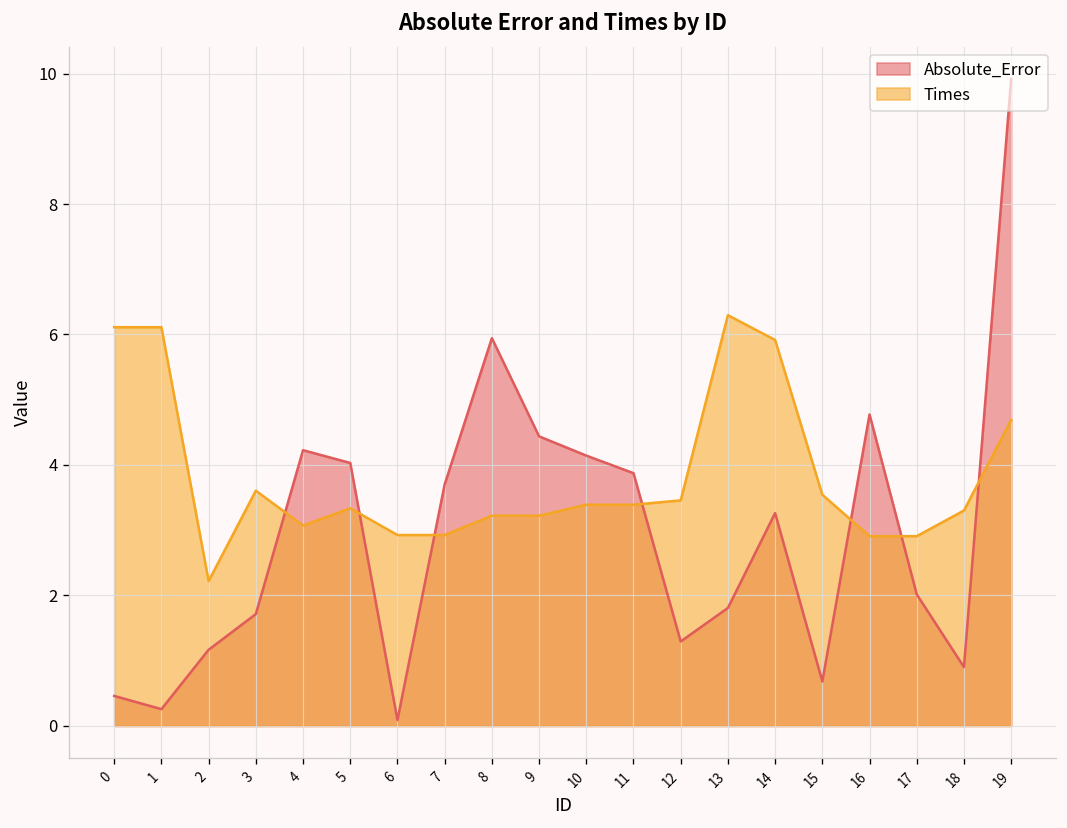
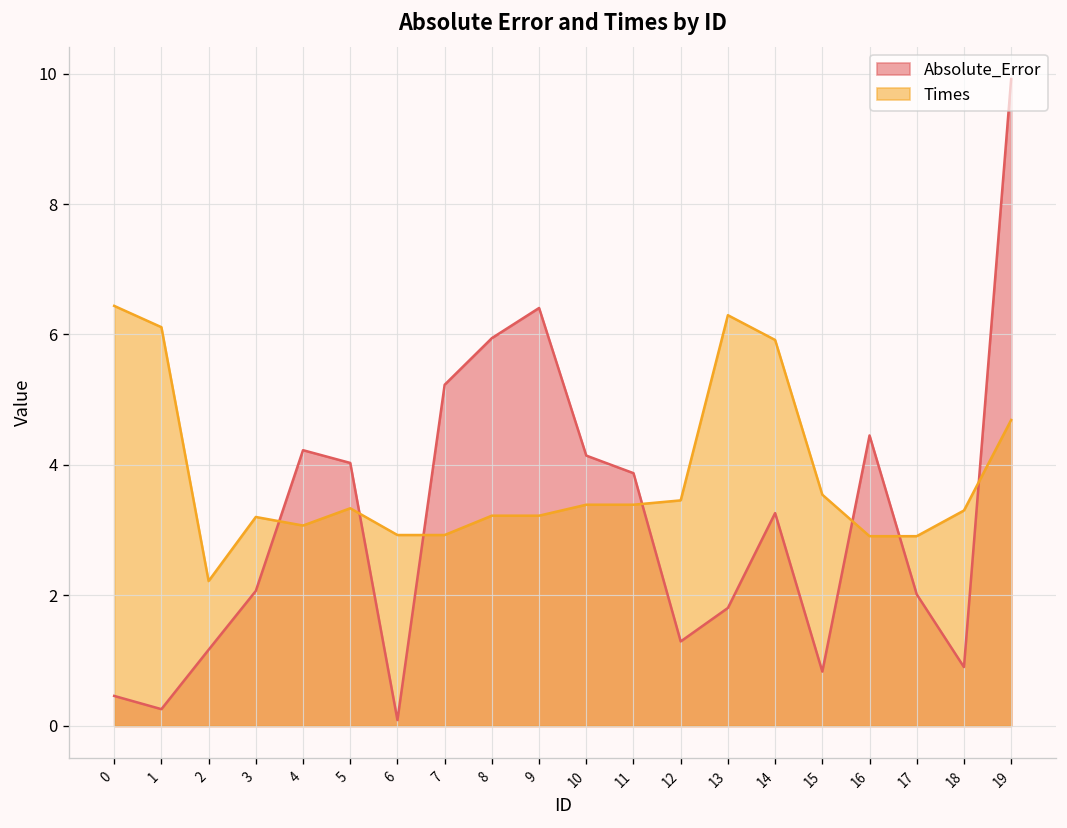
  {
    "Absolute_Error": {
      "0": 0.5,
      "1": 0.3,
      "2": 1.2,
-     "3": 1.7,
+     "3": 2.1,
      "4": 4.2,
      "5": 4.0,
      "6": 0.1,
-     "7": 3.7,
+     "7": 5.2,
      "8": 5.9,
-     "9": 4.4,
+     "9": 6.4,
      "10": 4.1,
      "11": 3.9,
      "12": 1.3,
      "13": 1.8,
      "14": 3.3,
-     "15": 0.7,
-     "16": 4.8,
+     "15": 0.8,
+     "16": 4.5,
      "17": 2.0,
      "18": 0.9
    },
    "Times": {
-     "0": 6.1,
+     "0": 6.4,
      "1": 6.1,
      "2": 2.2,
-     "3": 3.6,
+     "3": 3.2,
      "4": 3.1,
      "5": 3.3,
      "6": 2.9,
      "7": 2.9,
      "8": 3.2,
      "9": 3.2,
      "10": 3.4,
      "11": 3.4,
      "12": 3.5,
      "13": 6.3,
      "14": 5.9,
      "15": 3.5,
      "16": 2.9,
      "17": 2.9,
      "18": 3.3,
      "19": 4.7
    }
  }
